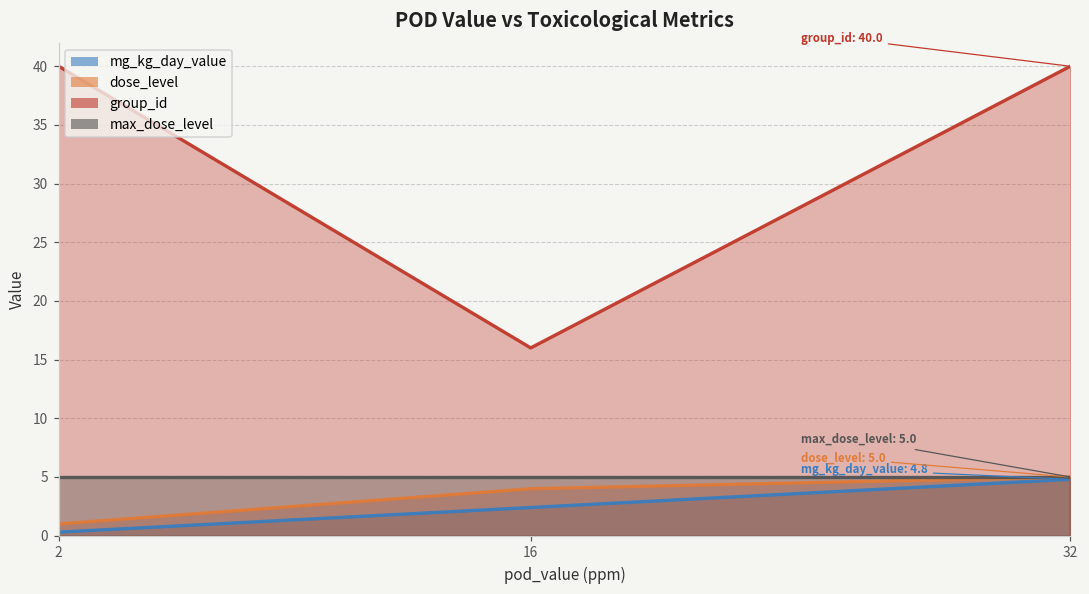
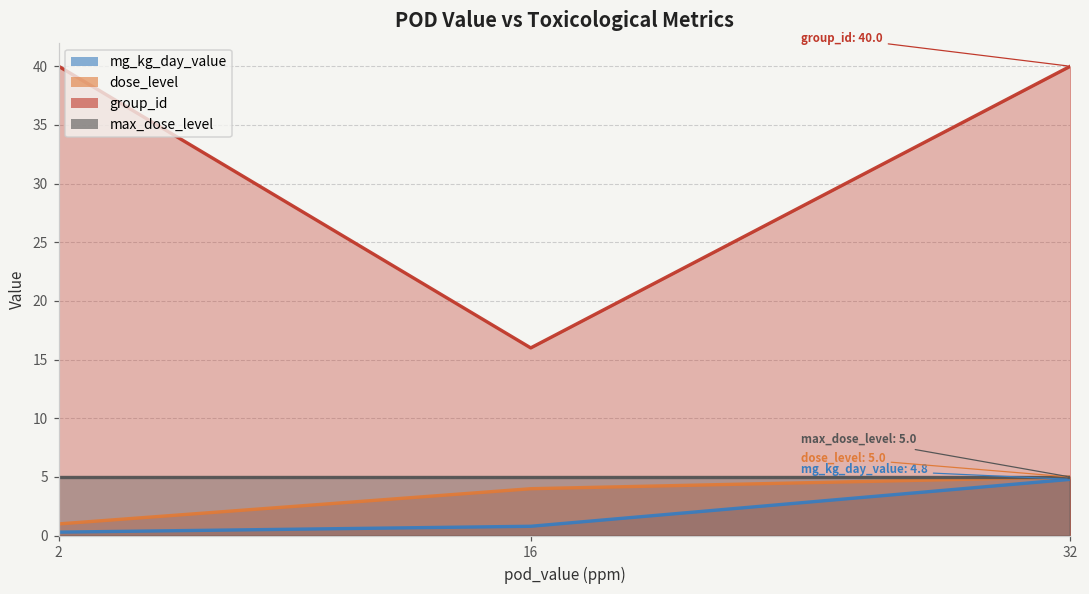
  {
    "mg_kg_day_value": {
      "2": 0.3,
-     "16": 2.4
+     "16": 0.8
    },
    "max_dose_level": {
      "2": 5.0,
      "16": 5.0
    }
  }
